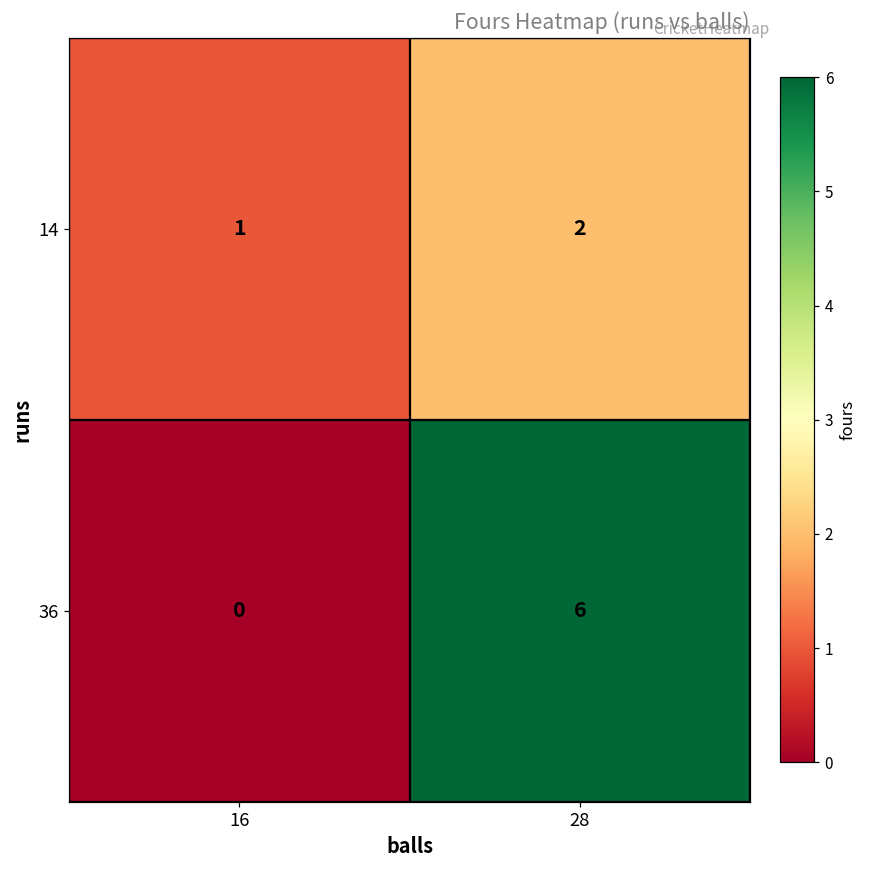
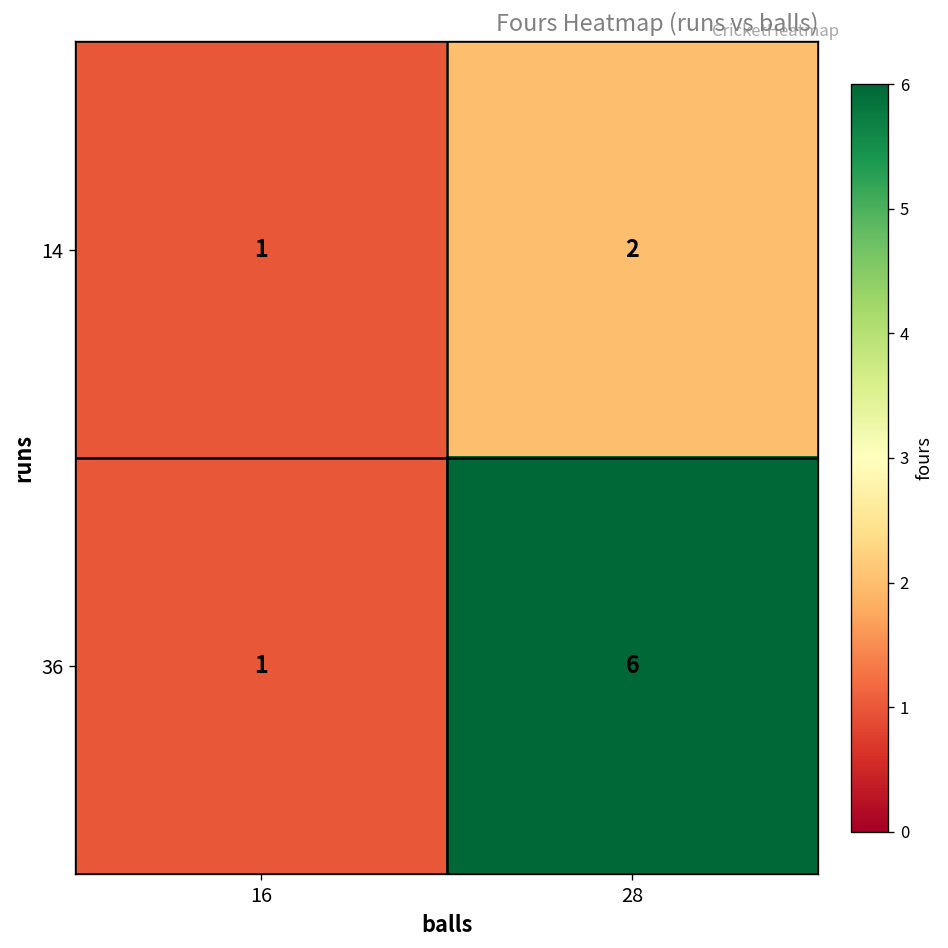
  {
    "14": {
      "16": 1,
      "28": 2
    },
    "36": {
-     "16": 0,
+     "16": 1,
      "28": 6
    }
  }
